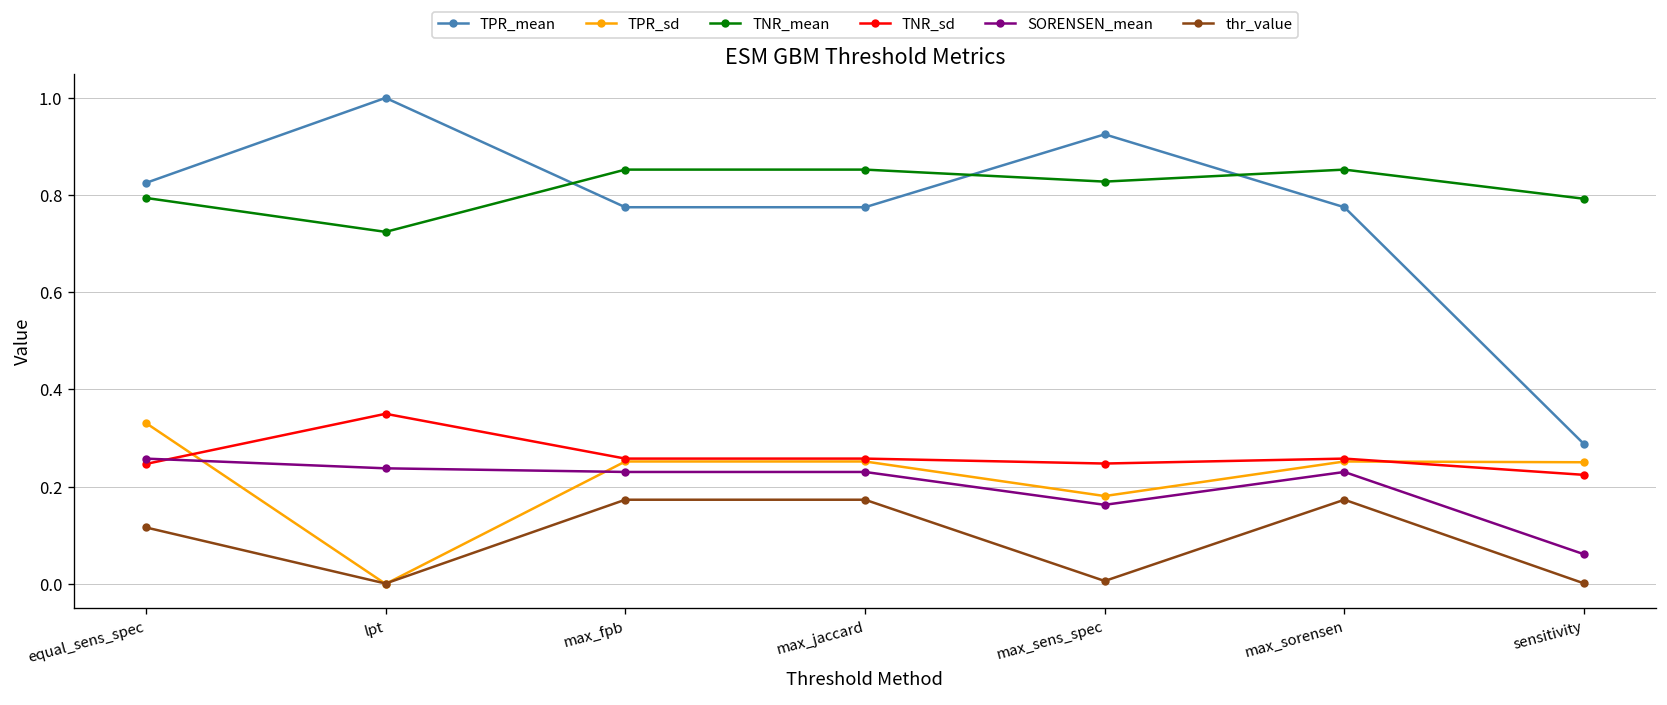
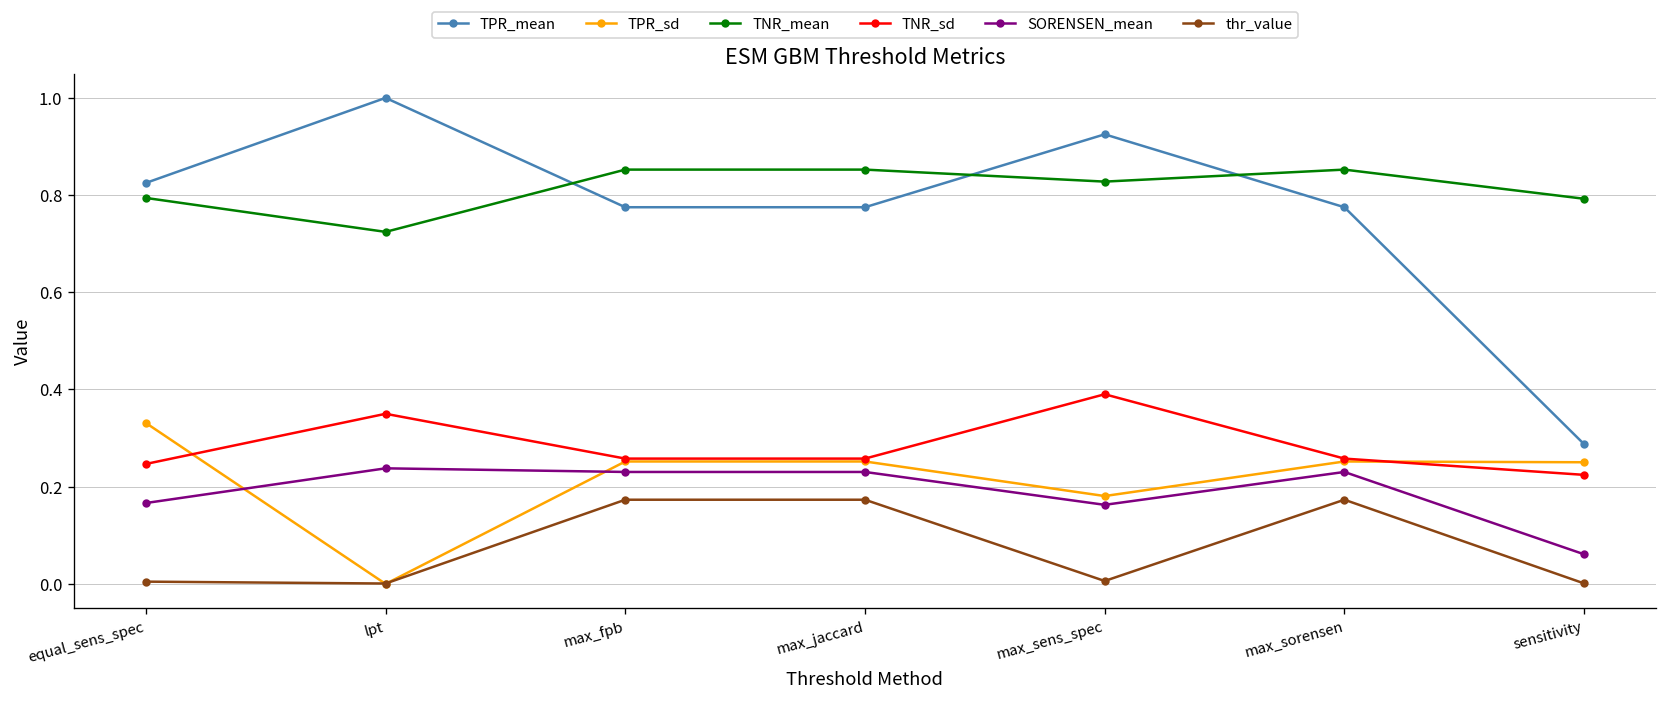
  {
    "TPR_mean": {
      "equal_sens_spec": 0.83,
      "lpt": 1.00,
      "max_fpb": 0.78,
      "max_jaccard": 0.78,
      "max_sens_spec": 0.93,
      "max_sorensen": 0.78,
      "sensitivity": 0.29
    },
    "TPR_sd": {
      "equal_sens_spec": 0.33,
      "max_sens_spec": 0.18,
      "sensitivity": 0.25
    },
    "TNR_mean": {
      "equal_sens_spec": 0.79,
      "lpt": 0.72,
      "max_fpb": 0.85,
      "max_jaccard": 0.85,
      "max_sens_spec": 0.83,
      "max_sorensen": 0.85,
      "sensitivity": 0.79
    },
    "TNR_sd": {
      "equal_sens_spec": 0.25,
      "lpt": 0.35,
-     "max_sens_spec": 0.25,
+     "max_sens_spec": 0.39,
      "sensitivity": 0.22
    },
    "SORENSEN_mean": {
-     "equal_sens_spec": 0.26,
+     "equal_sens_spec": 0.17,
      "lpt": 0.24,
      "max_fpb": 0.23,
      "max_jaccard": 0.23,
      "max_sens_spec": 0.16,
      "max_sorensen": 0.23,
      "sensitivity": 0.06
    },
    "thr_value": {
-     "equal_sens_spec": 0.12,
+     "equal_sens_spec": 0.00,
      "max_fpb": 0.17,
      "max_jaccard": 0.17,
      "max_sens_spec": 0.01,
      "max_sorensen": 0.17,
      "sensitivity": 0.00
    }
  }
